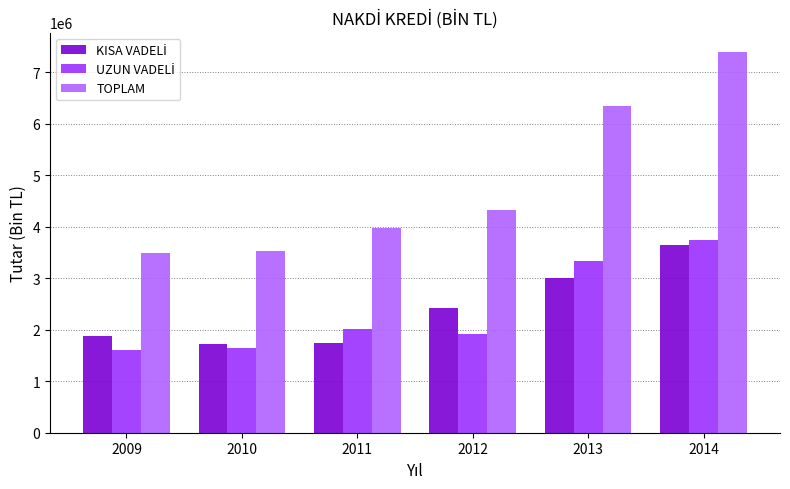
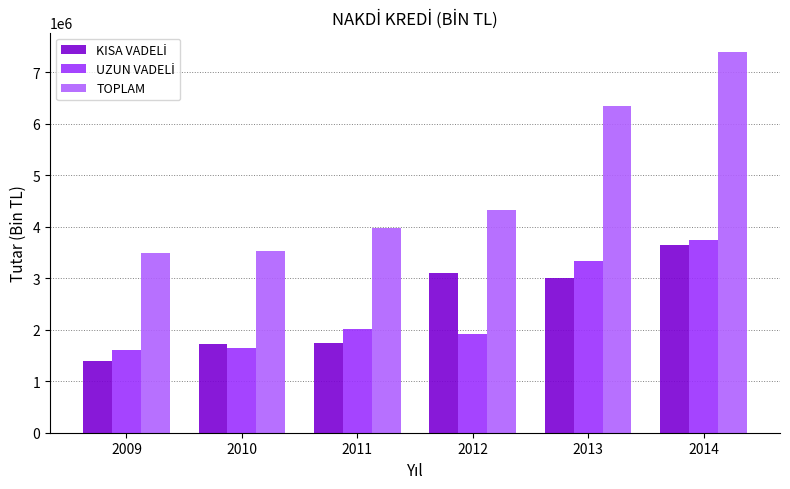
  {
    "KISA VADELİ": {
-     "2009": 1900000,
+     "2009": 1400000,
      "2010": 1700000,
      "2011": 1700000,
-     "2012": 2400000,
+     "2012": 3100000,
      "2013": 3000000,
      "2014": 3700000
    }
  }
